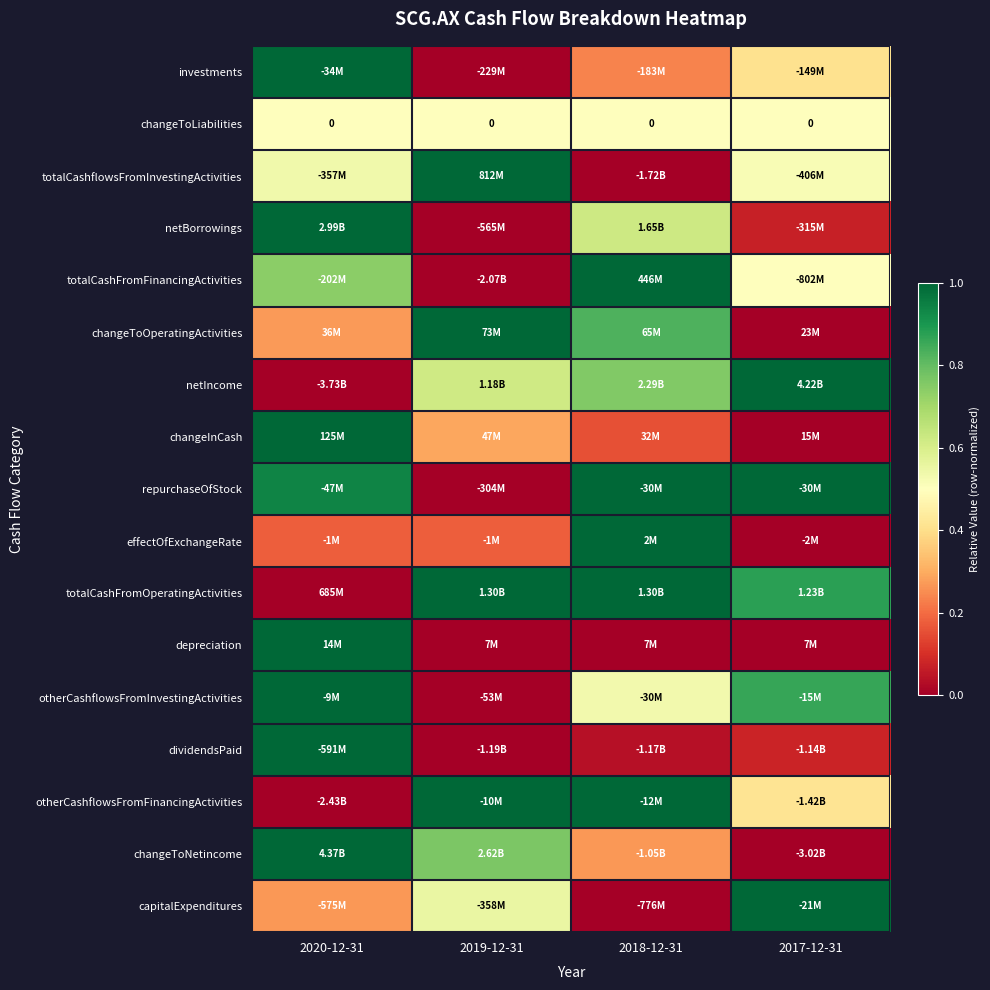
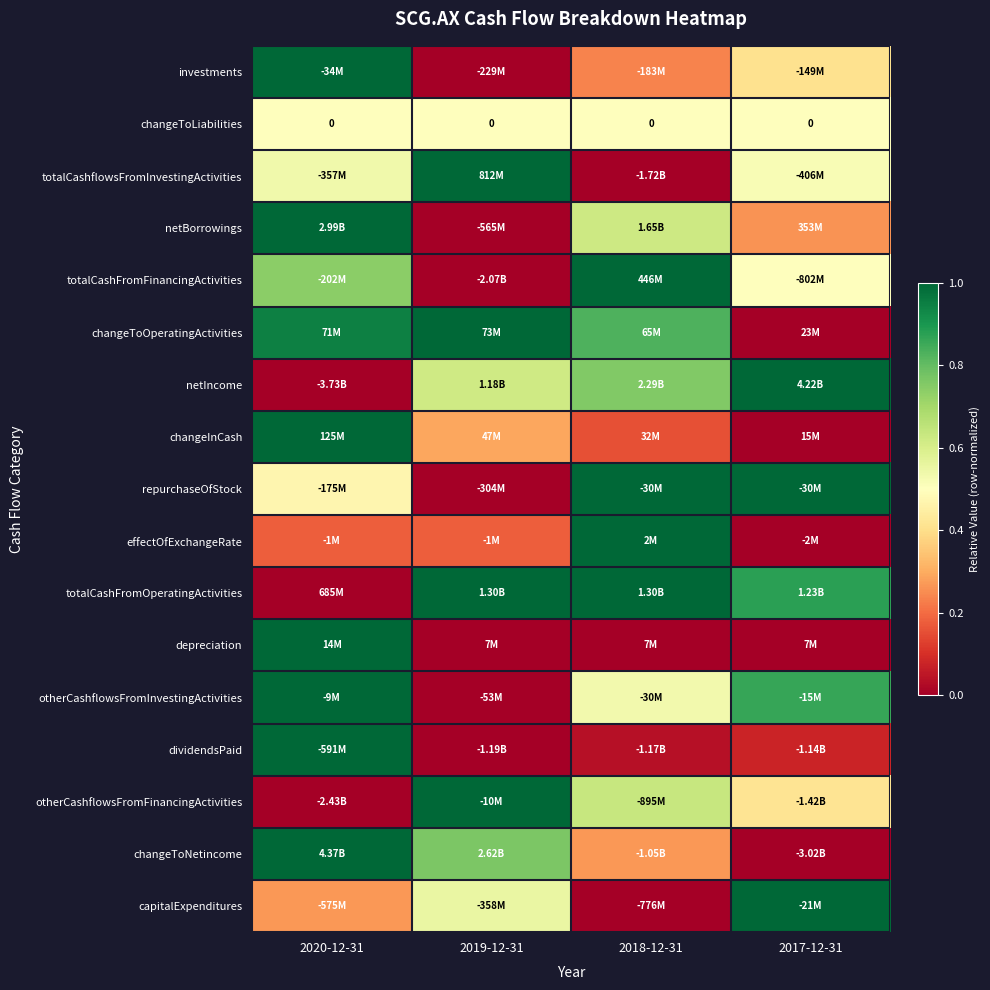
  {
    "investments": {
      "2020-12-31": "-34M",
      "2019-12-31": "-229M",
      "2018-12-31": "-183M",
      "2017-12-31": "-149M"
    },
    "changeToLiabilities": {
      "2020-12-31": "0",
      "2019-12-31": "0",
      "2018-12-31": "0",
      "2017-12-31": "0"
    },
    "totalCashflowsFromInvestingActivities": {
      "2020-12-31": "-357M",
      "2019-12-31": "812M",
      "2018-12-31": "-1.72B",
      "2017-12-31": "-406M"
    },
    "netBorrowings": {
      "2020-12-31": "2.99B",
      "2019-12-31": "-565M",
      "2018-12-31": "1.65B",
-     "2017-12-31": "-315M"
+     "2017-12-31": "353M"
    },
    "totalCashFromFinancingActivities": {
      "2020-12-31": "-202M",
      "2019-12-31": "-2.07B",
      "2018-12-31": "446M",
      "2017-12-31": "-802M"
    },
    "changeToOperatingActivities": {
-     "2020-12-31": "36M",
+     "2020-12-31": "71M",
      "2019-12-31": "73M",
      "2018-12-31": "65M",
      "2017-12-31": "23M"
    },
    "netIncome": {
      "2020-12-31": "-3.73B",
      "2019-12-31": "1.18B",
      "2018-12-31": "2.29B",
      "2017-12-31": "4.22B"
    },
    "changeInCash": {
      "2020-12-31": "125M",
      "2019-12-31": "47M",
      "2018-12-31": "32M",
      "2017-12-31": "15M"
    },
    "repurchaseOfStock": {
-     "2020-12-31": "-47M",
+     "2020-12-31": "-175M",
      "2019-12-31": "-304M",
      "2018-12-31": "-30M",
      "2017-12-31": "-30M"
    },
    "effectOfExchangeRate": {
      "2020-12-31": "-1M",
      "2019-12-31": "-1M",
      "2018-12-31": "2M",
      "2017-12-31": "-2M"
    },
    "totalCashFromOperatingActivities": {
      "2020-12-31": "685M",
      "2019-12-31": "1.30B",
      "2018-12-31": "1.30B",
      "2017-12-31": "1.23B"
    },
    "depreciation": {
      "2020-12-31": "14M",
      "2019-12-31": "7M",
      "2018-12-31": "7M",
      "2017-12-31": "7M"
    },
    "otherCashflowsFromInvestingActivities": {
      "2020-12-31": "-9M",
      "2019-12-31": "-53M",
      "2018-12-31": "-30M",
      "2017-12-31": "-15M"
    },
    "dividendsPaid": {
      "2020-12-31": "-591M",
      "2019-12-31": "-1.19B",
      "2018-12-31": "-1.17B",
      "2017-12-31": "-1.14B"
    },
    "otherCashflowsFromFinancingActivities": {
      "2020-12-31": "-2.43B",
      "2019-12-31": "-10M",
-     "2018-12-31": "-12M",
+     "2018-12-31": "-895M",
      "2017-12-31": "-1.42B"
    },
    "changeToNetincome": {
      "2020-12-31": "4.37B",
      "2019-12-31": "2.62B",
      "2018-12-31": "-1.05B",
      "2017-12-31": "-3.02B"
    },
    "capitalExpenditures": {
      "2020-12-31": "-575M",
      "2019-12-31": "-358M",
      "2018-12-31": "-776M",
      "2017-12-31": "-21M"
    }
  }
